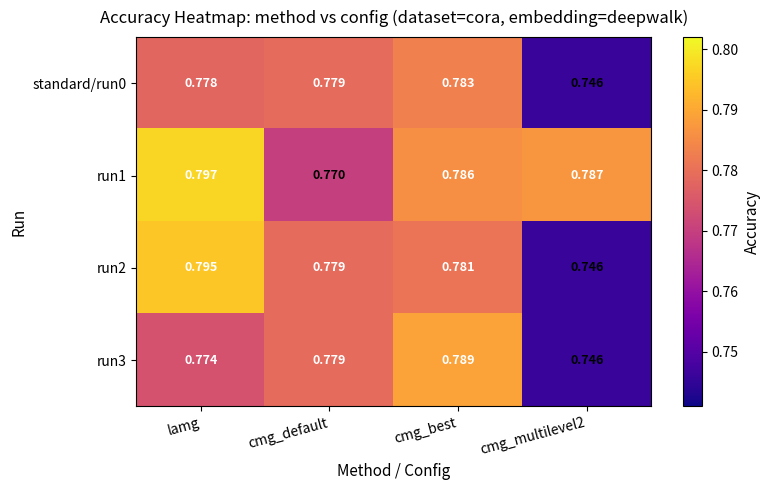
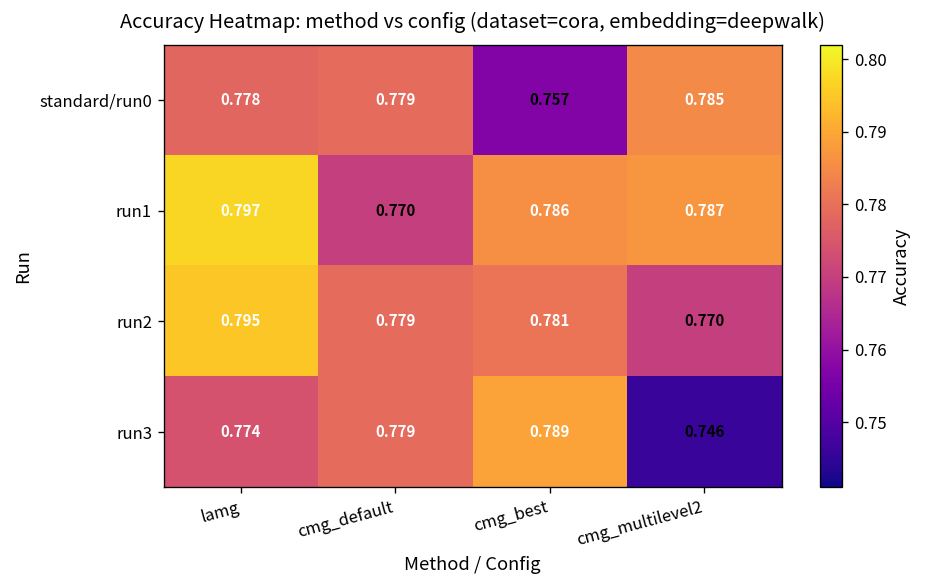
  {
    "standard/run0": {
      "lamg": 0.778,
      "cmg_default": 0.779,
-     "cmg_best": 0.783,
-     "cmg_multilevel2": 0.746
+     "cmg_best": 0.757,
+     "cmg_multilevel2": 0.785
    },
    "run1": {
      "lamg": 0.797,
      "cmg_default": 0.770,
      "cmg_best": 0.786,
      "cmg_multilevel2": 0.787
    },
    "run2": {
      "lamg": 0.795,
      "cmg_default": 0.779,
      "cmg_best": 0.781,
-     "cmg_multilevel2": 0.746
+     "cmg_multilevel2": 0.770
    },
    "run3": {
      "lamg": 0.774,
      "cmg_default": 0.779,
      "cmg_best": 0.789,
      "cmg_multilevel2": 0.746
    }
  }
